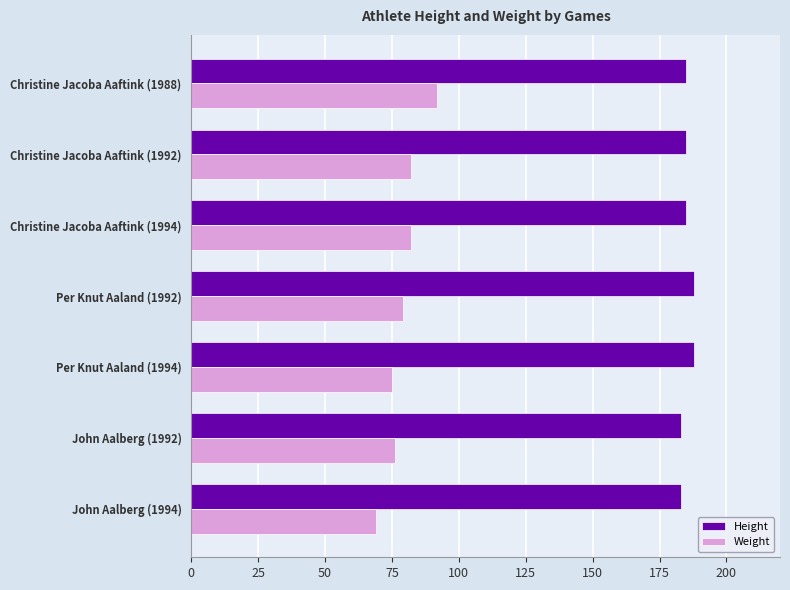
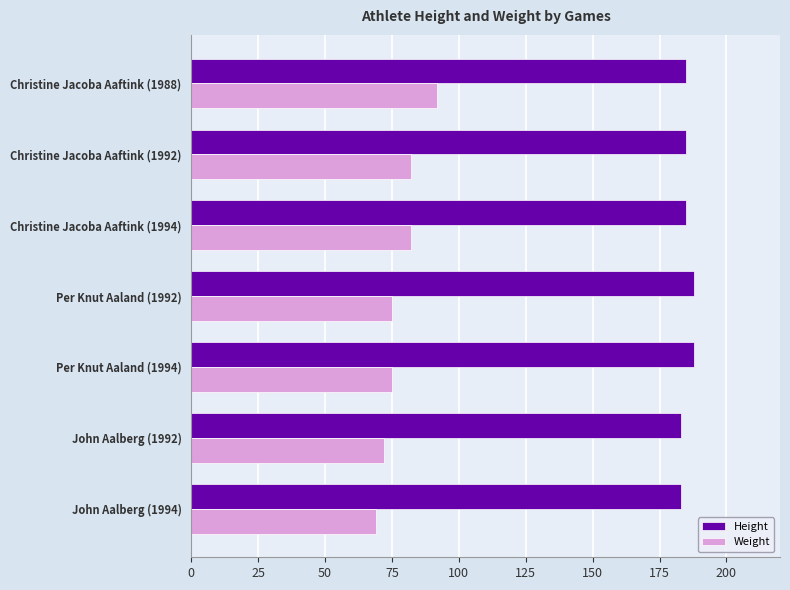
  {
    "Height": {
      "Christine Jacoba Aaftink (1988)": 185,
      "Christine Jacoba Aaftink (1992)": 185,
      "Christine Jacoba Aaftink (1994)": 185,
      "Per Knut Aaland (1992)": 188,
      "Per Knut Aaland (1994)": 188,
      "John Aalberg (1992)": 183,
      "John Aalberg (1994)": 183
    },
    "Weight": {
      "Christine Jacoba Aaftink (1988)": 92,
      "Christine Jacoba Aaftink (1992)": 82,
      "Christine Jacoba Aaftink (1994)": 82,
-     "Per Knut Aaland (1992)": 79,
+     "Per Knut Aaland (1992)": 75,
      "Per Knut Aaland (1994)": 75,
-     "John Aalberg (1992)": 76,
+     "John Aalberg (1992)": 72,
      "John Aalberg (1994)": 69
    }
  }
